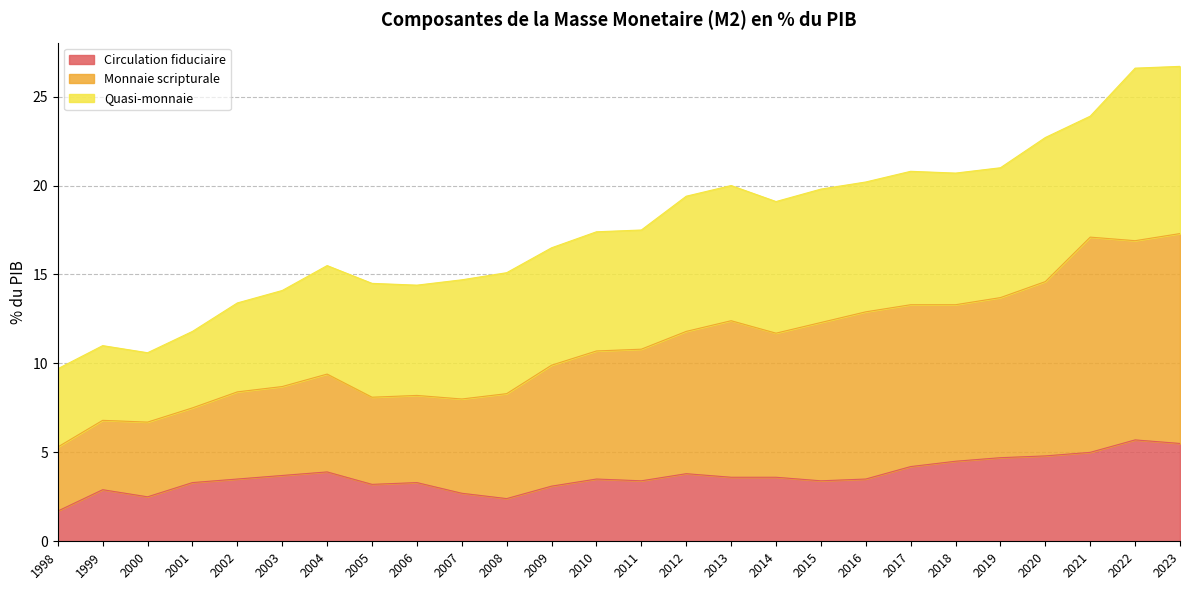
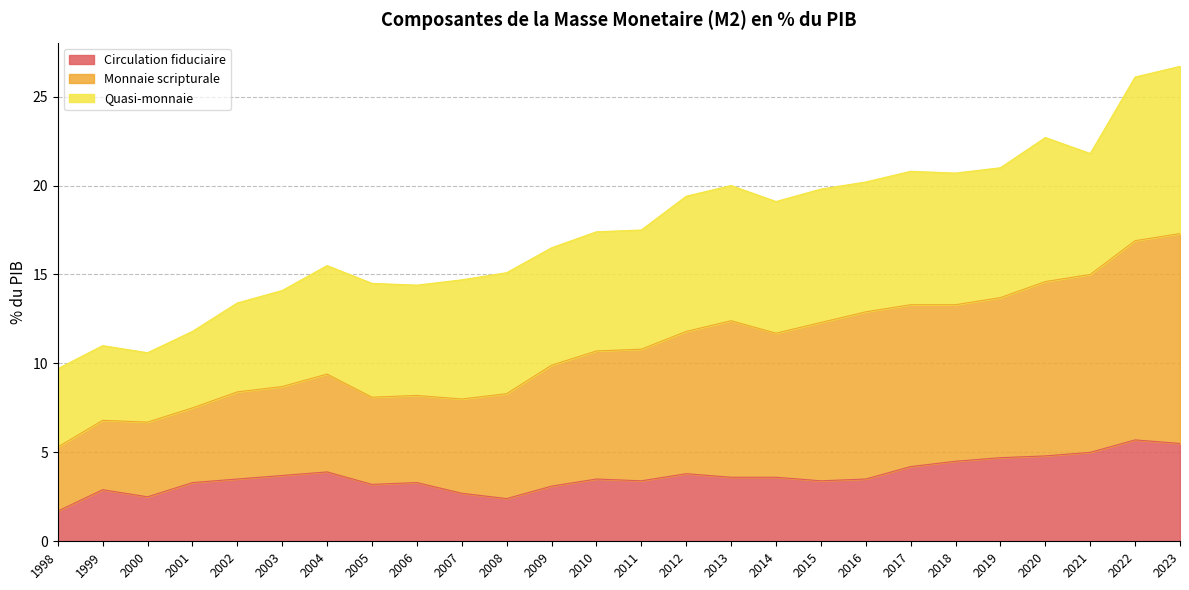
  {
    "Circulation fiduciaire": {
      "1998": 1.7,
      "1999": 2.9,
      "2000": 2.5,
      "2001": 3.3,
      "2002": 3.5,
      "2003": 3.7,
      "2004": 3.9,
      "2005": 3.2,
      "2006": 3.3,
      "2007": 2.7,
      "2008": 2.4,
      "2009": 3.1,
      "2010": 3.5,
      "2011": 3.4,
      "2012": 3.8,
      "2013": 3.6,
      "2014": 3.6,
      "2015": 3.4,
      "2016": 3.5,
      "2017": 4.2,
      "2018": 4.5,
      "2019": 4.7,
      "2020": 4.8,
      "2021": 5.0,
      "2022": 5.7,
      "2023": 5.5
    },
    "Monnaie scripturale": {
      "1998": 3.6,
      "1999": 3.9,
      "2000": 4.2,
      "2001": 4.2,
      "2002": 4.9,
      "2003": 5.0,
      "2004": 5.5,
      "2005": 4.9,
      "2006": 4.9,
      "2007": 5.3,
      "2008": 5.9,
      "2009": 6.8,
      "2010": 7.2,
      "2011": 7.4,
      "2012": 8.0,
      "2013": 8.8,
      "2014": 8.1,
      "2015": 8.9,
      "2016": 9.4,
      "2017": 9.1,
      "2018": 8.8,
      "2019": 9.0,
      "2020": 9.8,
-     "2021": 12.1,
+     "2021": 10.0,
      "2022": 11.2,
      "2023": 11.8
    },
    "Quasi-monnaie": {
      "1998": 4.4,
      "1999": 4.2,
      "2000": 3.9,
      "2001": 4.3,
      "2002": 5.0,
      "2003": 5.4,
      "2004": 6.1,
      "2005": 6.4,
      "2006": 6.2,
      "2007": 6.7,
      "2008": 6.8,
      "2009": 6.6,
      "2010": 6.7,
      "2011": 6.7,
      "2012": 7.6,
      "2013": 7.6,
      "2014": 7.4,
      "2015": 7.5,
      "2016": 7.3,
      "2017": 7.5,
      "2018": 7.4,
      "2019": 7.3,
      "2020": 8.1,
      "2021": 6.8,
-     "2022": 9.7,
+     "2022": 9.2,
      "2023": 9.4
    }
  }
